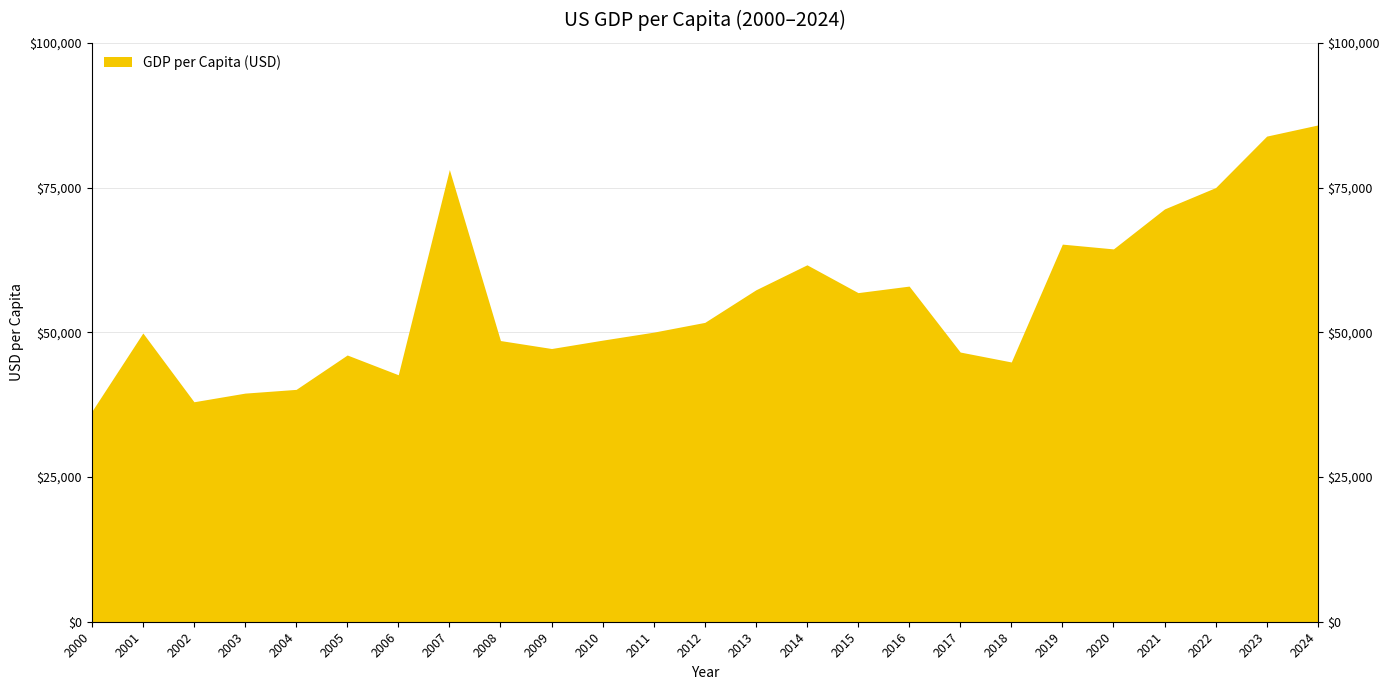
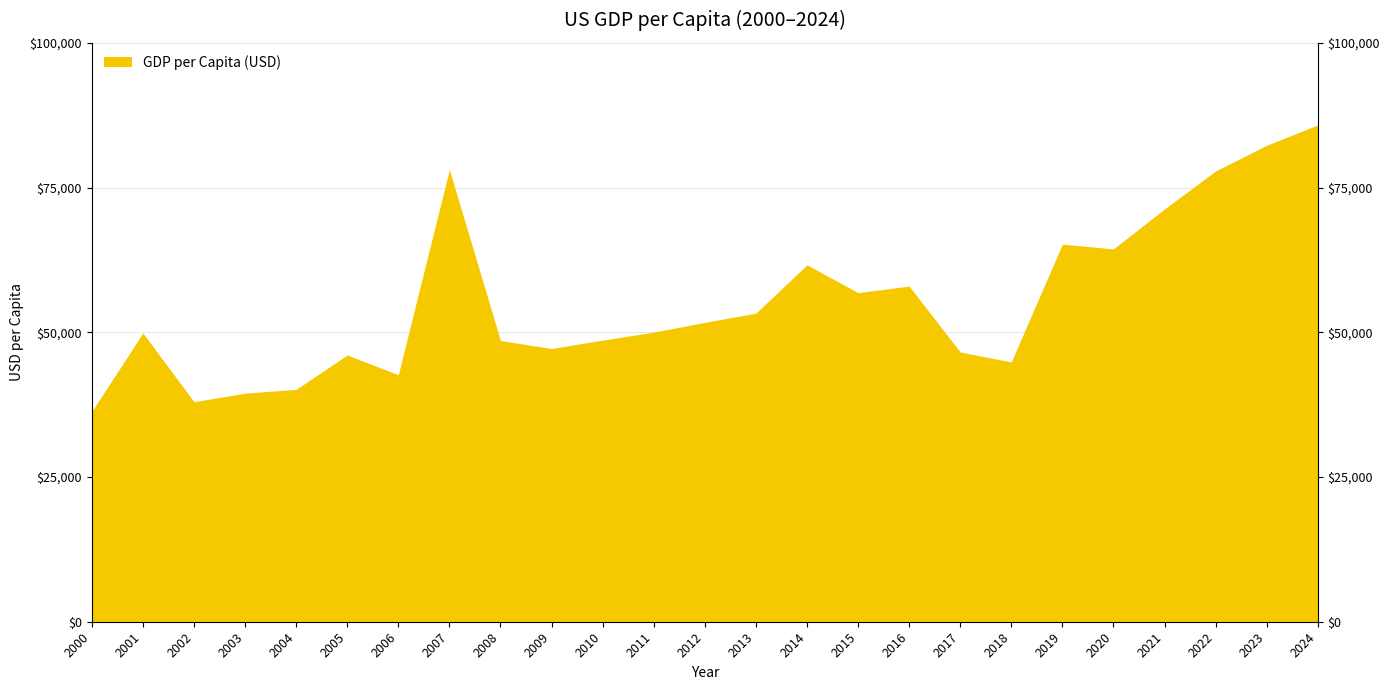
  {
    "2000": "$36,000",
    "2001": "$50,000",
    "2002": "$38,000",
    "2003": "$39,000",
    "2004": "$40,000",
    "2005": "$46,000",
    "2006": "$43,000",
    "2007": "$78,000",
    "2008": "$49,000",
    "2009": "$47,000",
    "2010": "$49,000",
    "2011": "$50,000",
    "2012": "$52,000",
-   "2013": "$57,000",
+   "2013": "$53,000",
    "2014": "$62,000",
    "2015": "$57,000",
    "2016": "$58,000",
    "2017": "$47,000",
    "2018": "$45,000",
    "2019": "$65,000",
    "2020": "$64,000",
    "2021": "$71,000",
-   "2022": "$75,000",
-   "2023": "$84,000",
+   "2022": "$78,000",
+   "2023": "$82,000",
    "2024": "$86,000"
  }
